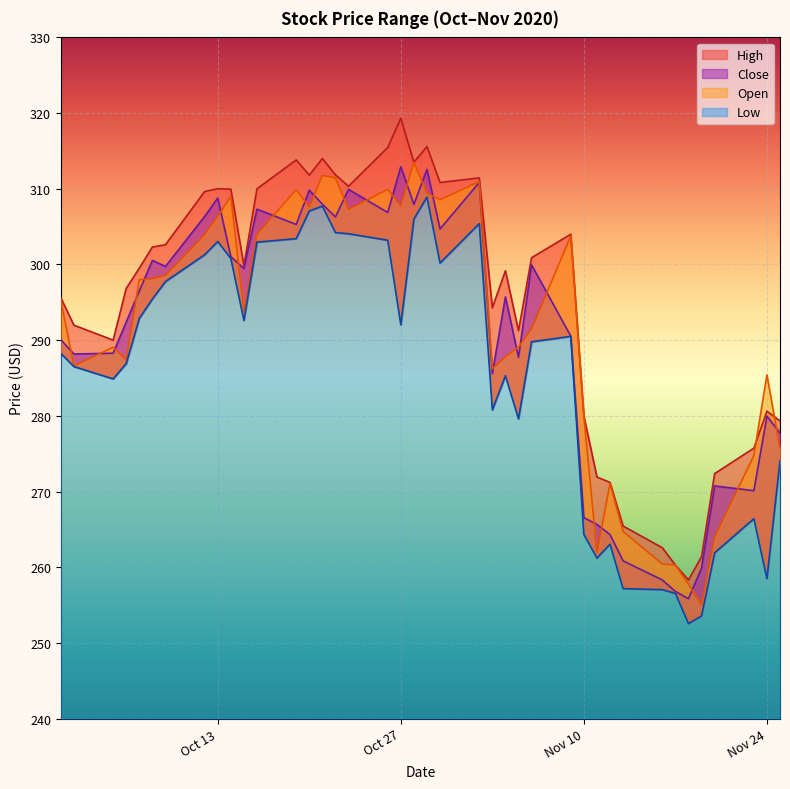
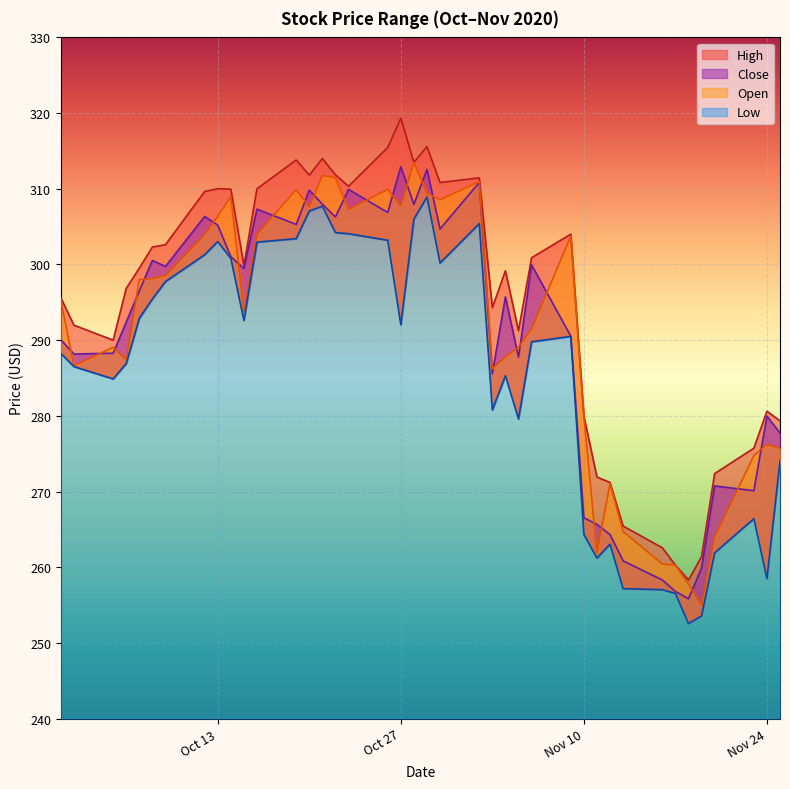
  {
    "High": {
      "Oct 13": 310,
      "Oct 27": 319,
      "Nov 24": 281
    },
    "Close": {
-     "Oct 13": 309,
+     "Oct 13": 305,
      "Oct 27": 313,
      "Nov 10": 267,
      "Nov 24": 280
    },
    "Open": {
      "Oct 13": 306,
      "Oct 27": 308,
-     "Nov 24": 285
+     "Nov 24": 276
    },
    "Low": {
      "Oct 13": 303,
      "Oct 27": 292,
      "Nov 10": 264,
      "Nov 24": 259
    }
  }
